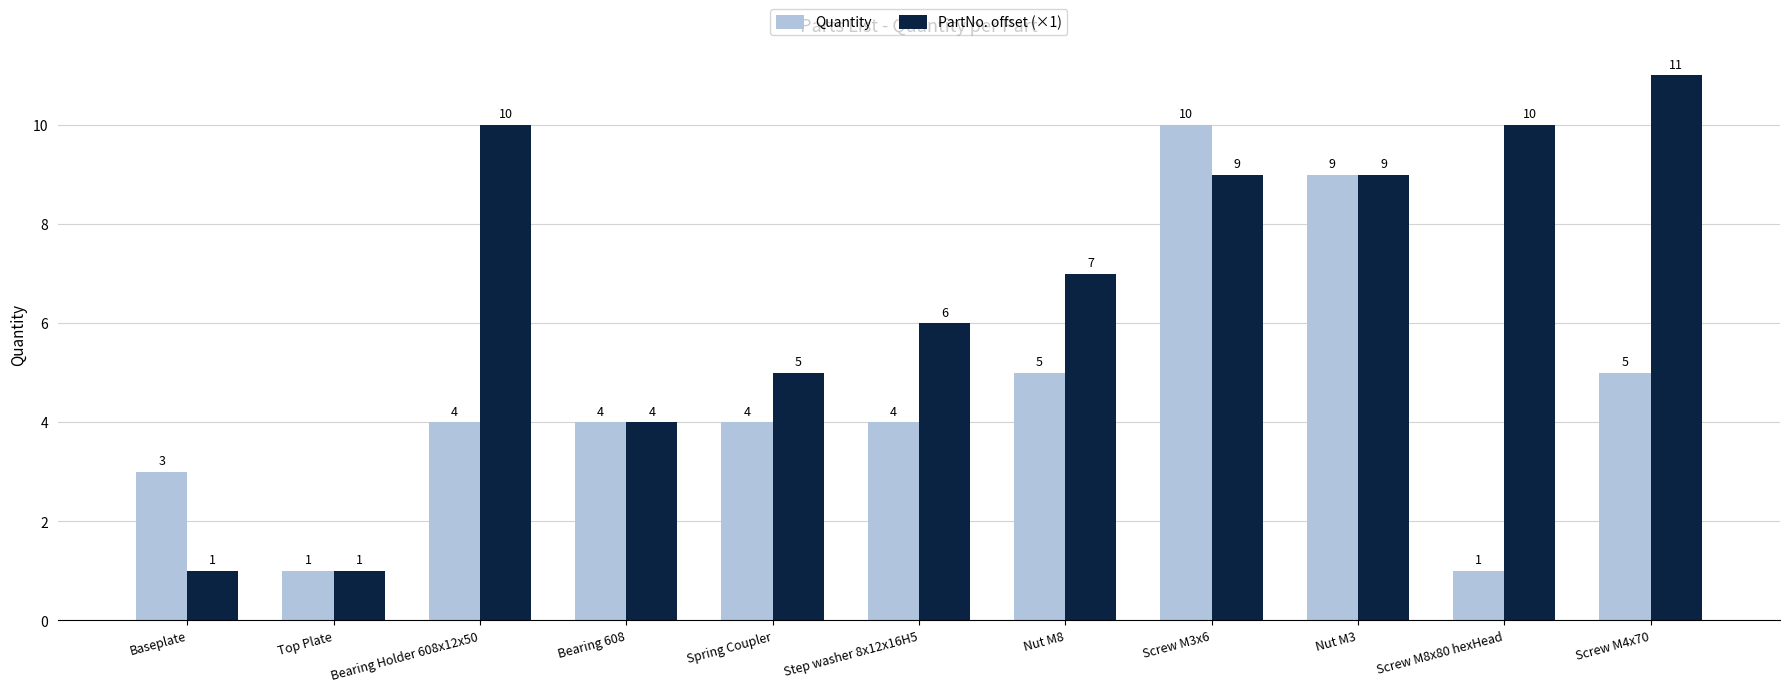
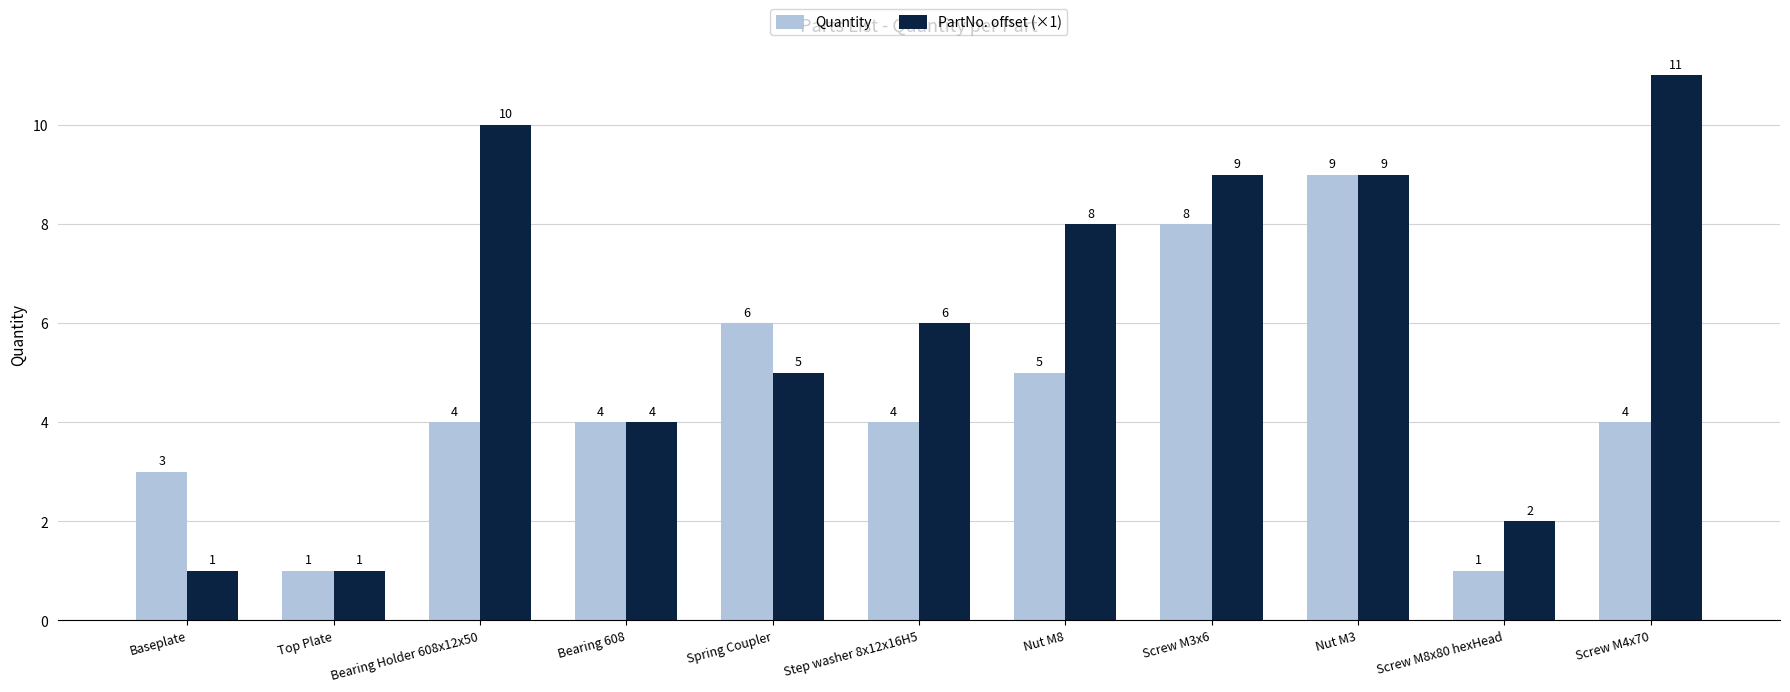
  {
    "Quantity": {
      "Baseplate": 3,
      "Top Plate": 1,
      "Bearing Holder 608x12x50": 4,
      "Bearing 608": 4,
-     "Spring Coupler": 4,
+     "Spring Coupler": 6,
      "Step washer 8x12x16H5": 4,
      "Nut M8": 5,
-     "Screw M3x6": 10,
+     "Screw M3x6": 8,
      "Nut M3": 9,
      "Screw M8x80 hexHead": 1,
-     "Screw M4x70": 5
+     "Screw M4x70": 4
    },
    "PartNo. offset (×1)": {
      "Baseplate": 1,
      "Top Plate": 1,
      "Bearing Holder 608x12x50": 10,
      "Bearing 608": 4,
      "Spring Coupler": 5,
      "Step washer 8x12x16H5": 6,
-     "Nut M8": 7,
+     "Nut M8": 8,
      "Screw M3x6": 9,
      "Nut M3": 9,
-     "Screw M8x80 hexHead": 10,
+     "Screw M8x80 hexHead": 2,
      "Screw M4x70": 11
    }
  }
